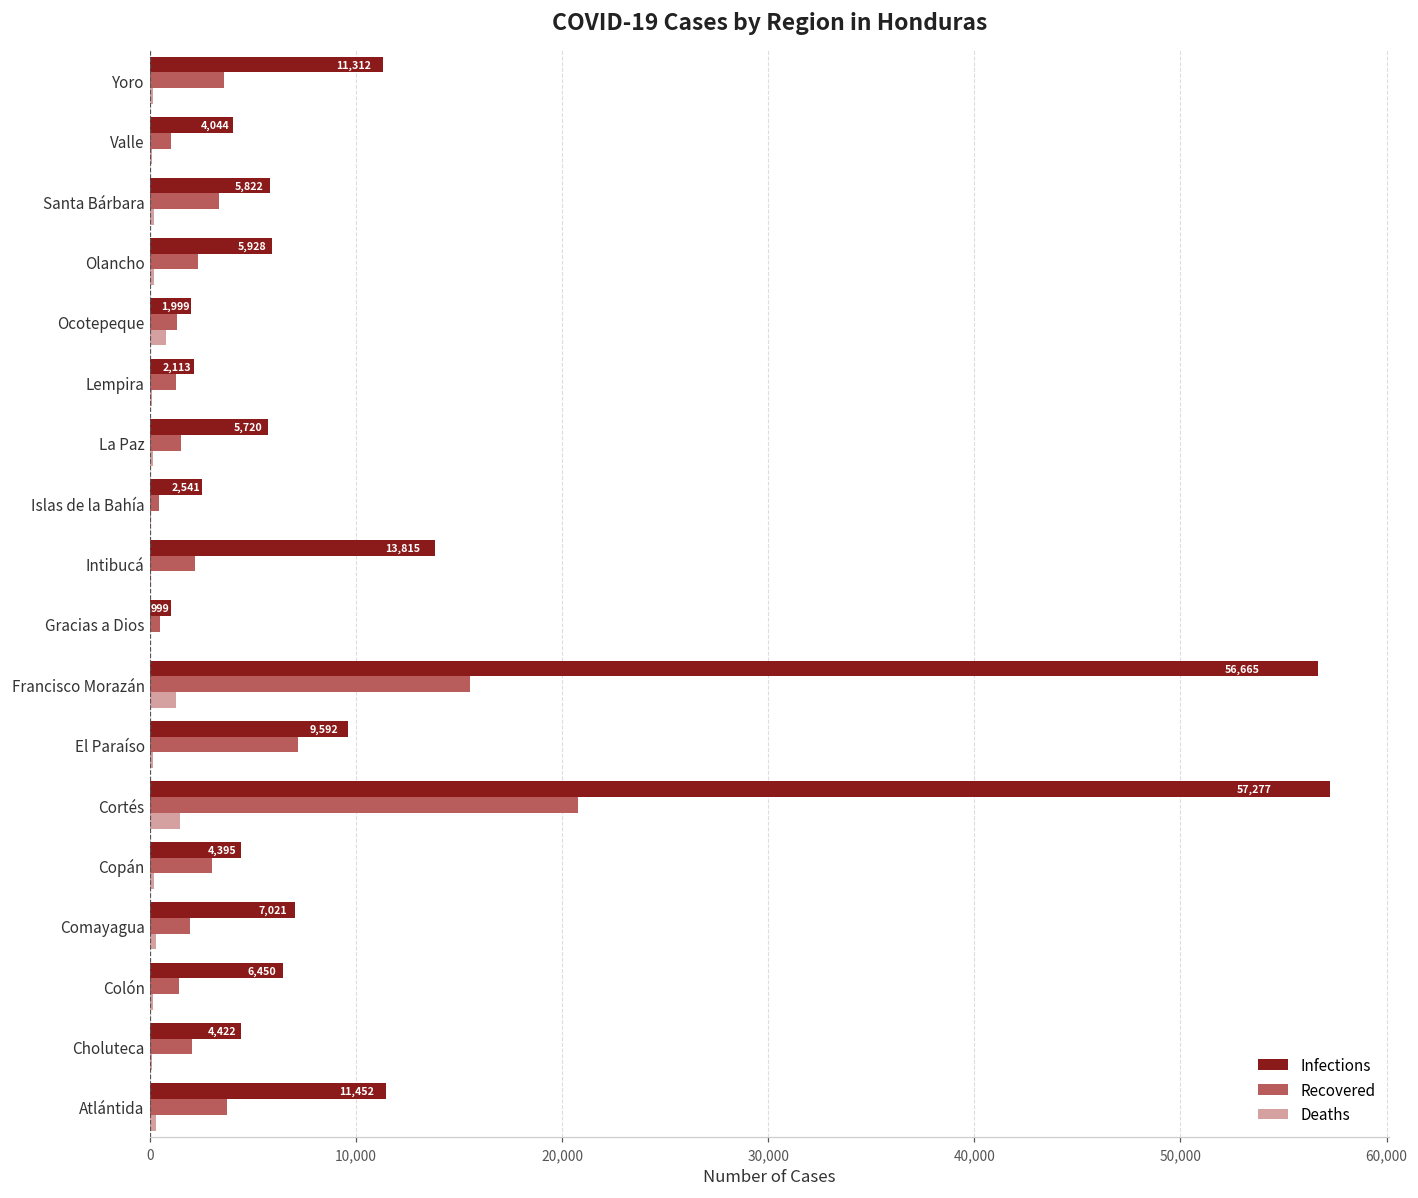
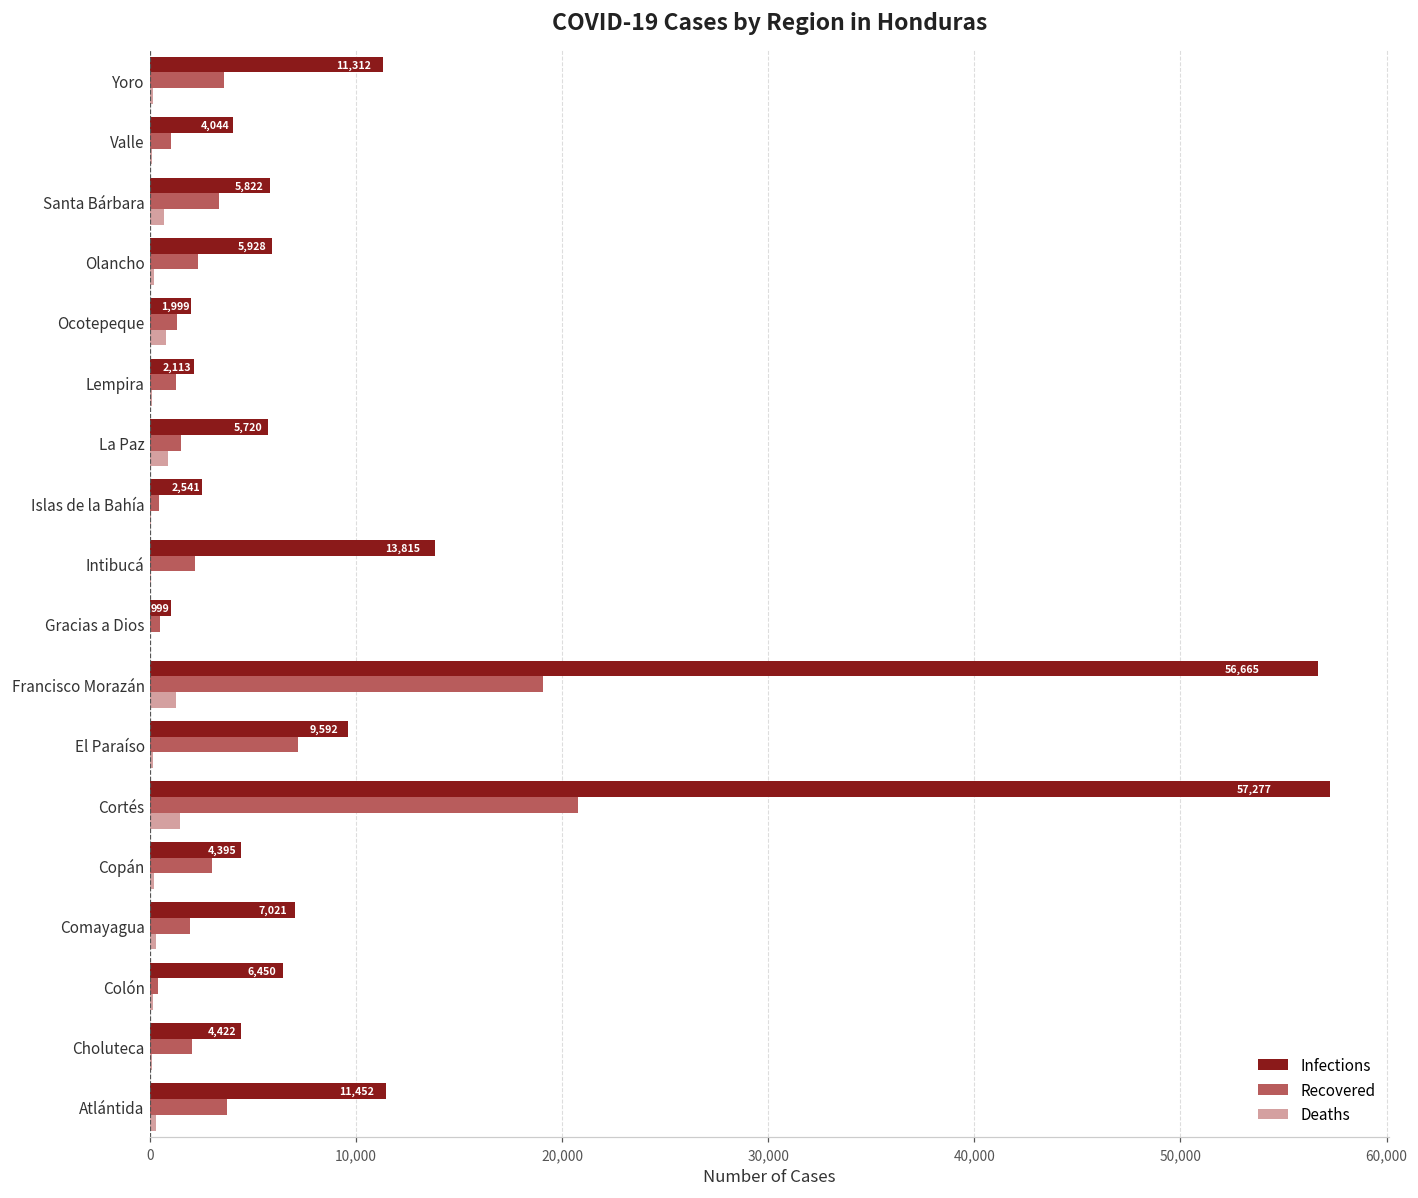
  {
    "Infections": {
      "Yoro": "11,312",
      "Valle": "4,044",
      "Santa Bárbara": "5,822",
      "Olancho": "5,928",
      "Ocotepeque": "1,999",
      "Lempira": "2,113",
      "La Paz": "5,720",
      "Islas de la Bahía": "2,541",
      "Intibucá": "13,815",
      "Gracias a Dios": "999",
      "Francisco Morazán": "56,665",
      "El Paraíso": "9,592",
      "Cortés": "57,277",
      "Copán": "4,395",
      "Comayagua": "7,021",
      "Colón": "6,450",
      "Choluteca": "4,422",
      "Atlántida": "11,452"
    },
    "Recovered": {
      "Yoro": "3,600",
      "Valle": "1,000",
      "Santa Bárbara": "3,400",
      "Olancho": "2,300",
      "Ocotepeque": "1,300",
      "Lempira": "1,200",
      "La Paz": "1,500",
      "Islas de la Bahía": "400",
      "Intibucá": "2,200",
      "Gracias a Dios": "500",
-     "Francisco Morazán": "15,500",
+     "Francisco Morazán": "19,100",
      "El Paraíso": "7,200",
      "Cortés": "20,800",
      "Copán": "3,000",
      "Comayagua": "2,000",
-     "Colón": "1,400",
+     "Colón": "400",
      "Choluteca": "2,100",
      "Atlántida": "3,700"
    },
    "Deaths": {
      "Yoro": "200",
-     "Santa Bárbara": "200",
+     "Santa Bárbara": "700",
      "Olancho": "200",
      "Ocotepeque": "800",
-     "La Paz": "100",
+     "La Paz": "900",
      "Francisco Morazán": "1,300",
      "El Paraíso": "200",
      "Cortés": "1,500",
      "Copán": "200",
      "Comayagua": "300",
      "Colón": "200",
      "Atlántida": "300"
    }
  }
